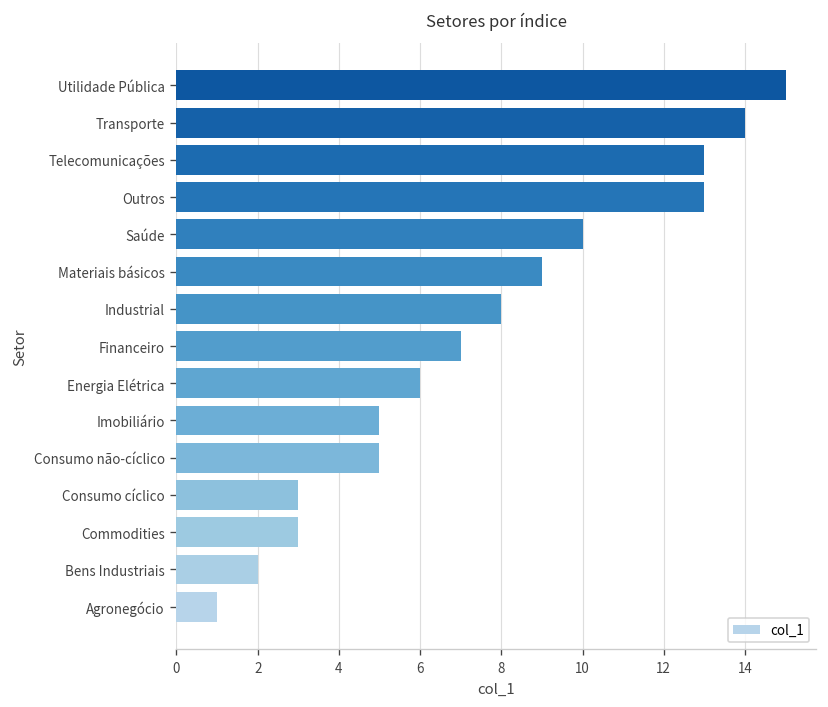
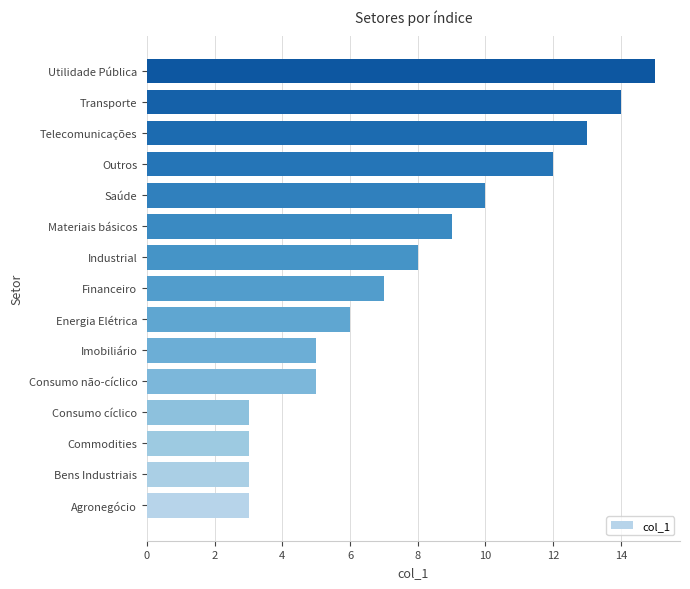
  {
    "Utilidade Pública": 15,
    "Transporte": 14,
    "Telecomunicações": 13,
-   "Outros": 13,
+   "Outros": 12,
    "Saúde": 10,
    "Materiais básicos": 9,
    "Industrial": 8,
    "Financeiro": 7,
    "Energia Elétrica": 6,
    "Imobiliário": 5,
    "Consumo não-cíclico": 5,
    "Consumo cíclico": 3,
    "Commodities": 3,
-   "Bens Industriais": 2,
-   "Agronegócio": 1
+   "Bens Industriais": 3,
+   "Agronegócio": 3
  }
